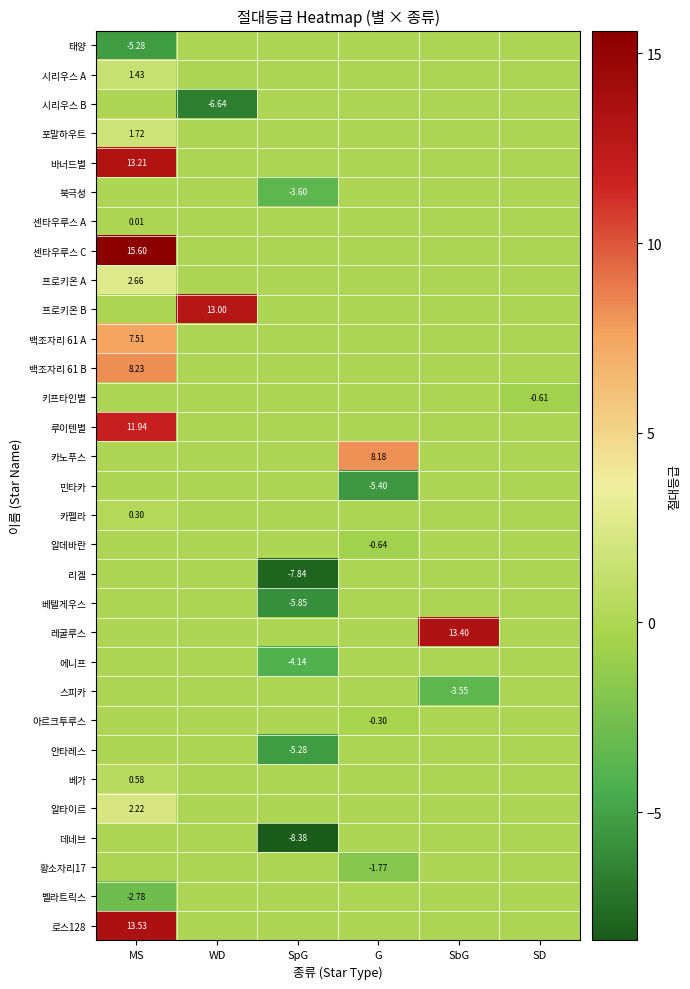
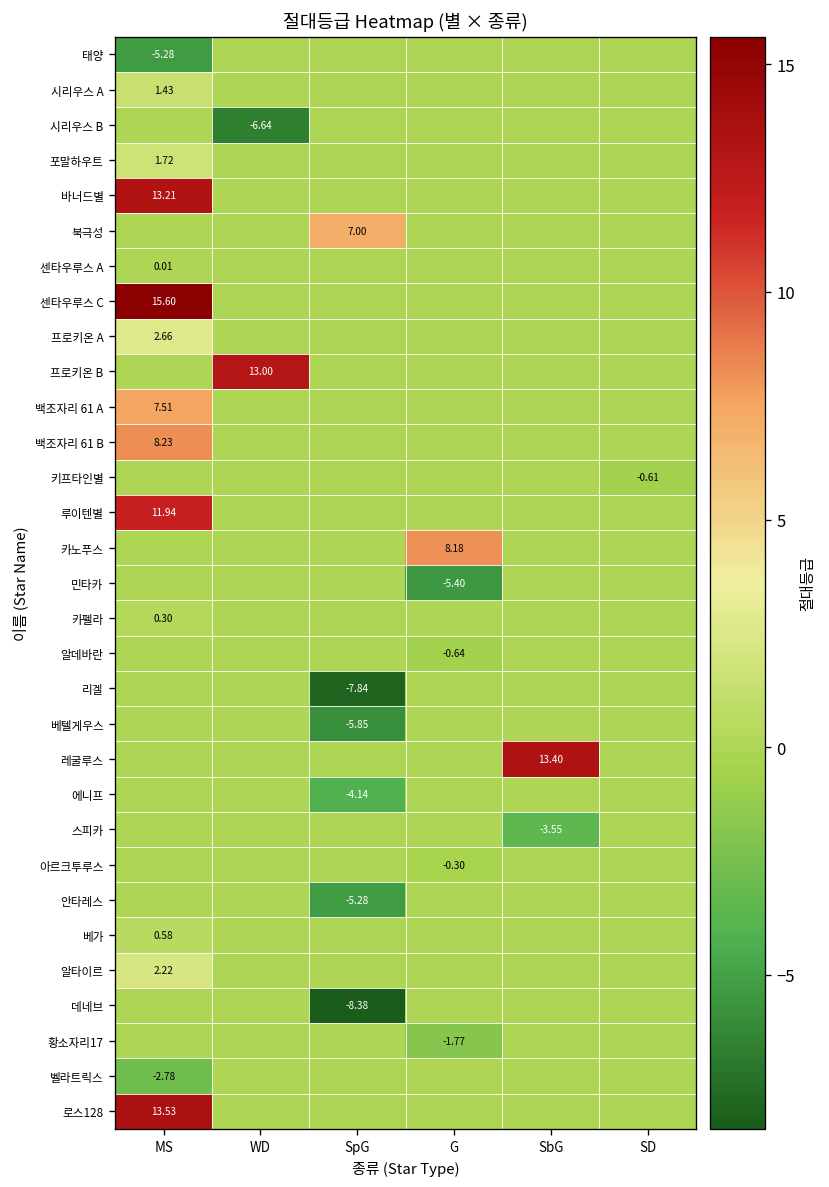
  {
    "태양": {
      "MS": -5.28
    },
    "시리우스 A": {
      "MS": 1.43
    },
    "시리우스 B": {
      "WD": -6.64
    },
    "포말하우트": {
      "MS": 1.72
    },
    "바너드별": {
      "MS": 13.21
    },
    "북극성": {
-     "SpG": -3.60
+     "SpG": 7.00
    },
    "센타우루스 A": {
      "MS": 0.01
    },
    "센타우루스 C": {
      "MS": 15.60
    },
    "프로키온 A": {
      "MS": 2.66
    },
    "프로키온 B": {
      "WD": 13.00
    },
    "백조자리 61 A": {
      "MS": 7.51
    },
    "백조자리 61 B": {
      "MS": 8.23
    },
    "키프타인별": {
      "SD": -0.61
    },
    "루이텐별": {
      "MS": 11.94
    },
    "카노푸스": {
      "G": 8.18
    },
    "민타카": {
      "G": -5.40
    },
    "카펠라": {
      "MS": 0.30
    },
    "알데바란": {
      "G": -0.64
    },
    "리겔": {
      "SpG": -7.84
    },
    "베텔게우스": {
      "SpG": -5.85
    },
    "레굴루스": {
      "SbG": 13.40
    },
    "에니프": {
      "SpG": -4.14
    },
    "스피카": {
      "SbG": -3.55
    },
    "아르크투루스": {
      "G": -0.30
    },
    "안타레스": {
      "SpG": -5.28
    },
    "베가": {
      "MS": 0.58
    },
    "알타이르": {
      "MS": 2.22
    },
    "데네브": {
      "SpG": -8.38
    },
    "황소자리17": {
      "G": -1.77
    },
    "벨라트릭스": {
      "MS": -2.78
    },
    "로스128": {
      "MS": 13.53
    }
  }
